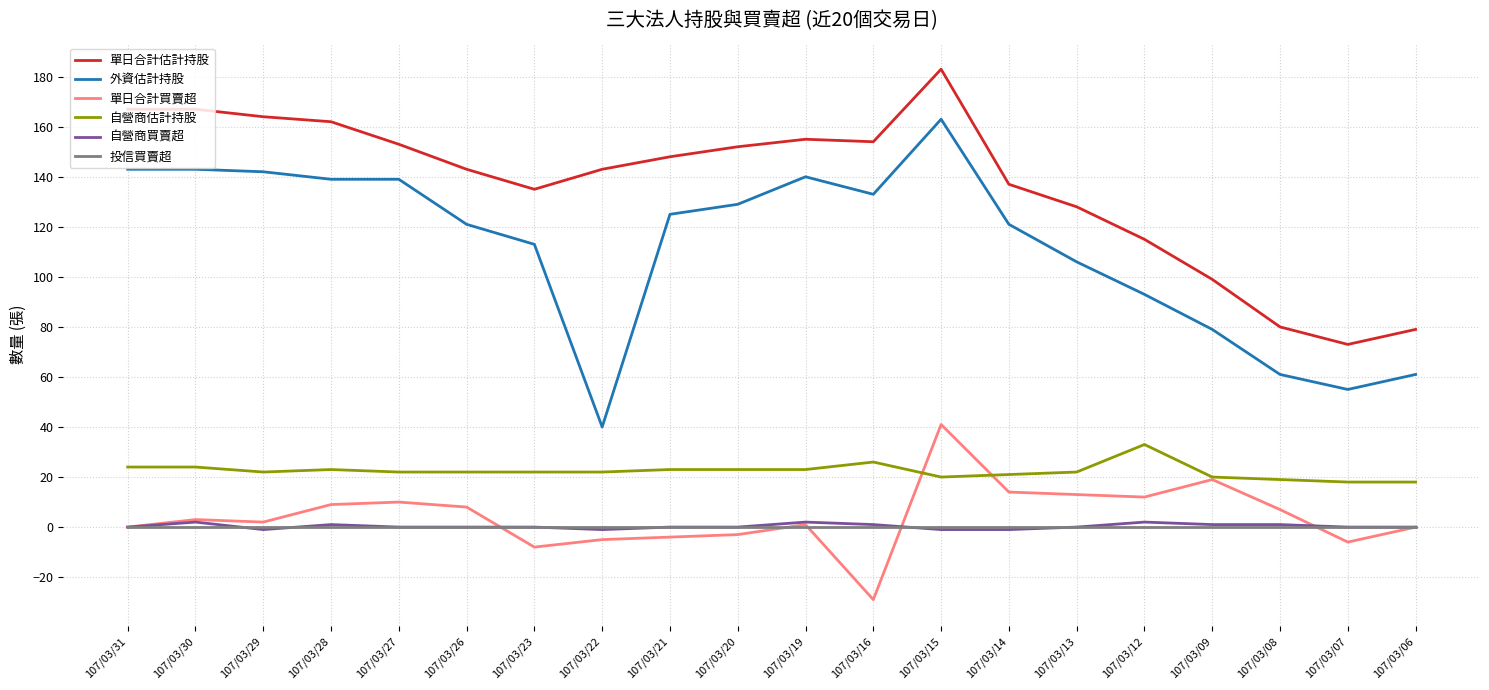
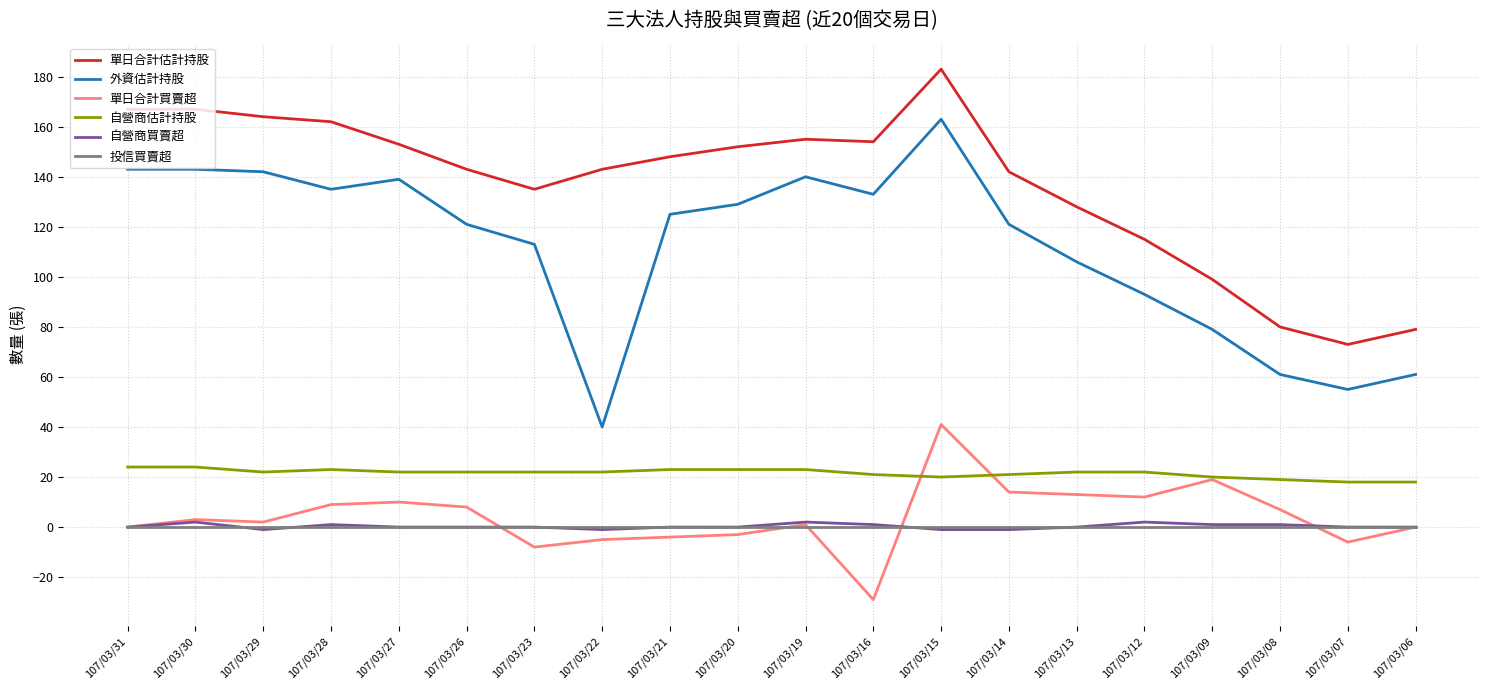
  {
    "單日合計估計持股": {
      "107/03/29": 164,
      "107/03/28": 162,
      "107/03/27": 153,
      "107/03/26": 143,
      "107/03/23": 135,
      "107/03/22": 143,
      "107/03/21": 148,
      "107/03/20": 152,
      "107/03/19": 155,
      "107/03/16": 154,
      "107/03/15": 183,
-     "107/03/14": 137,
+     "107/03/14": 142,
      "107/03/13": 128,
      "107/03/12": 115,
      "107/03/09": 99,
      "107/03/08": 80,
      "107/03/07": 73,
      "107/03/06": 79
    },
    "外資估計持股": {
      "107/03/31": 143,
      "107/03/30": 143,
      "107/03/29": 142,
-     "107/03/28": 139,
+     "107/03/28": 135,
      "107/03/27": 139,
      "107/03/26": 121,
      "107/03/23": 113,
      "107/03/22": 40,
      "107/03/21": 125,
      "107/03/20": 129,
      "107/03/19": 140,
      "107/03/16": 133,
      "107/03/15": 163,
      "107/03/14": 121,
      "107/03/13": 106,
      "107/03/12": 93,
      "107/03/09": 79,
      "107/03/08": 61,
      "107/03/07": 55,
      "107/03/06": 61
    },
    "單日合計買賣超": {
      "107/03/29": 2,
      "107/03/28": 9,
      "107/03/27": 10,
      "107/03/26": 8,
      "107/03/23": -8,
      "107/03/22": -5,
      "107/03/21": -4,
      "107/03/20": -3,
      "107/03/16": -29,
      "107/03/15": 41,
      "107/03/14": 14,
      "107/03/13": 13,
      "107/03/12": 12,
      "107/03/08": 7,
      "107/03/07": -6
    },
    "自營商估計持股": {
      "107/03/31": 24,
      "107/03/30": 24,
      "107/03/29": 22,
      "107/03/28": 23,
      "107/03/27": 22,
      "107/03/26": 22,
      "107/03/23": 22,
      "107/03/22": 22,
      "107/03/21": 23,
      "107/03/20": 23,
      "107/03/19": 23,
-     "107/03/16": 26,
+     "107/03/16": 21,
      "107/03/15": 20,
      "107/03/14": 21,
      "107/03/13": 22,
-     "107/03/12": 33,
+     "107/03/12": 22,
      "107/03/08": 19,
      "107/03/07": 18,
      "107/03/06": 18
    }
  }
